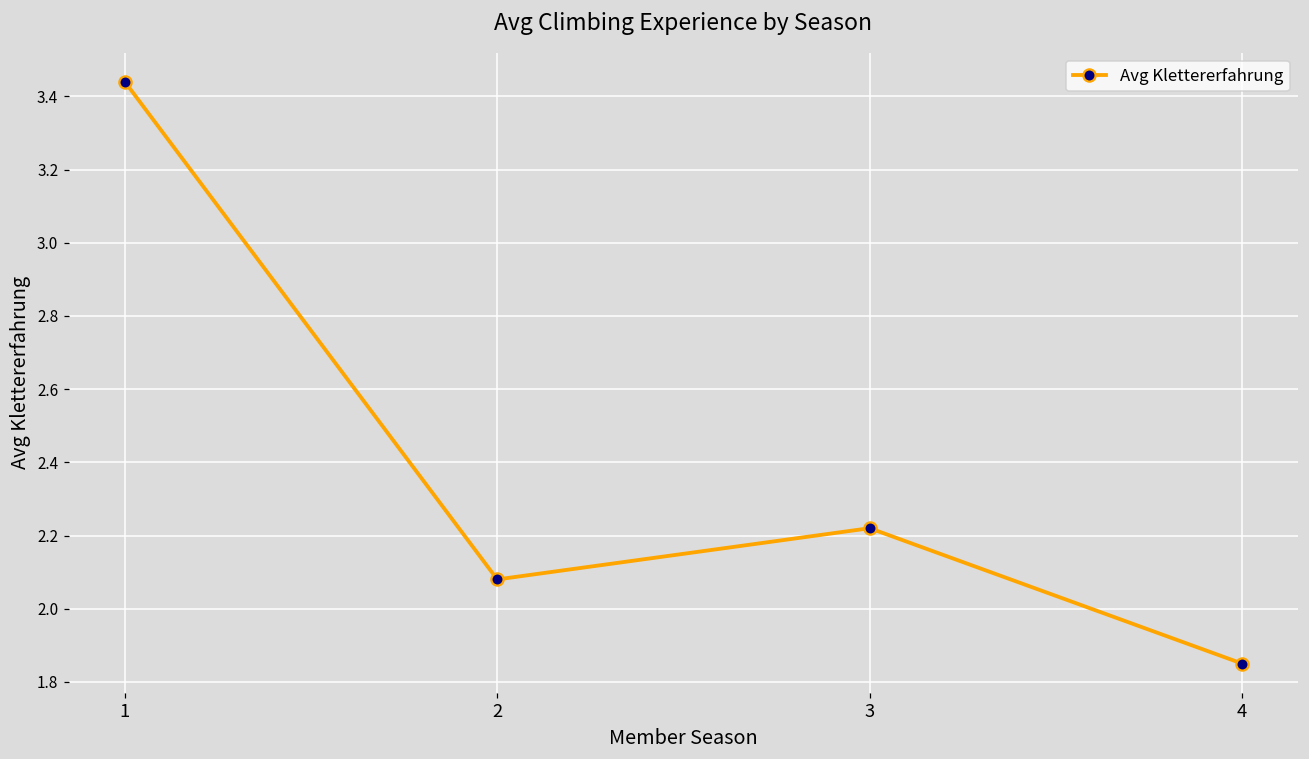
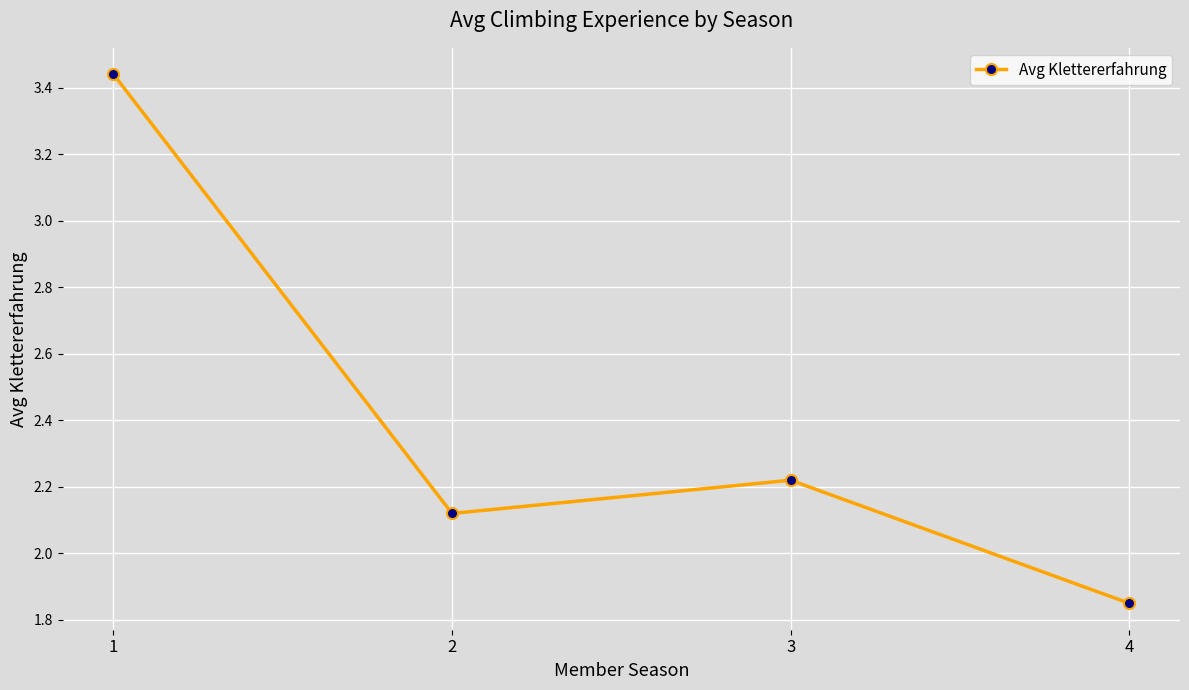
  {
    "1": 3.44,
-   "2": 2.08,
+   "2": 2.12,
    "3": 2.22,
    "4": 1.85
  }
